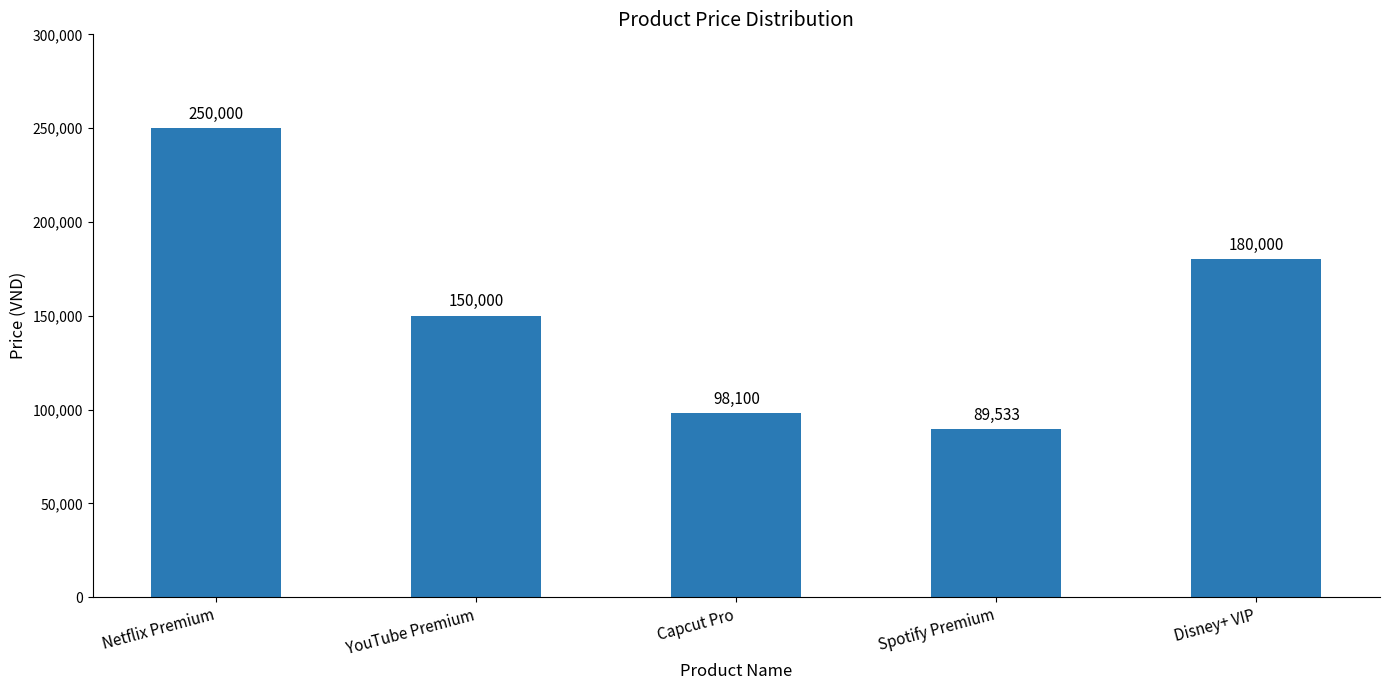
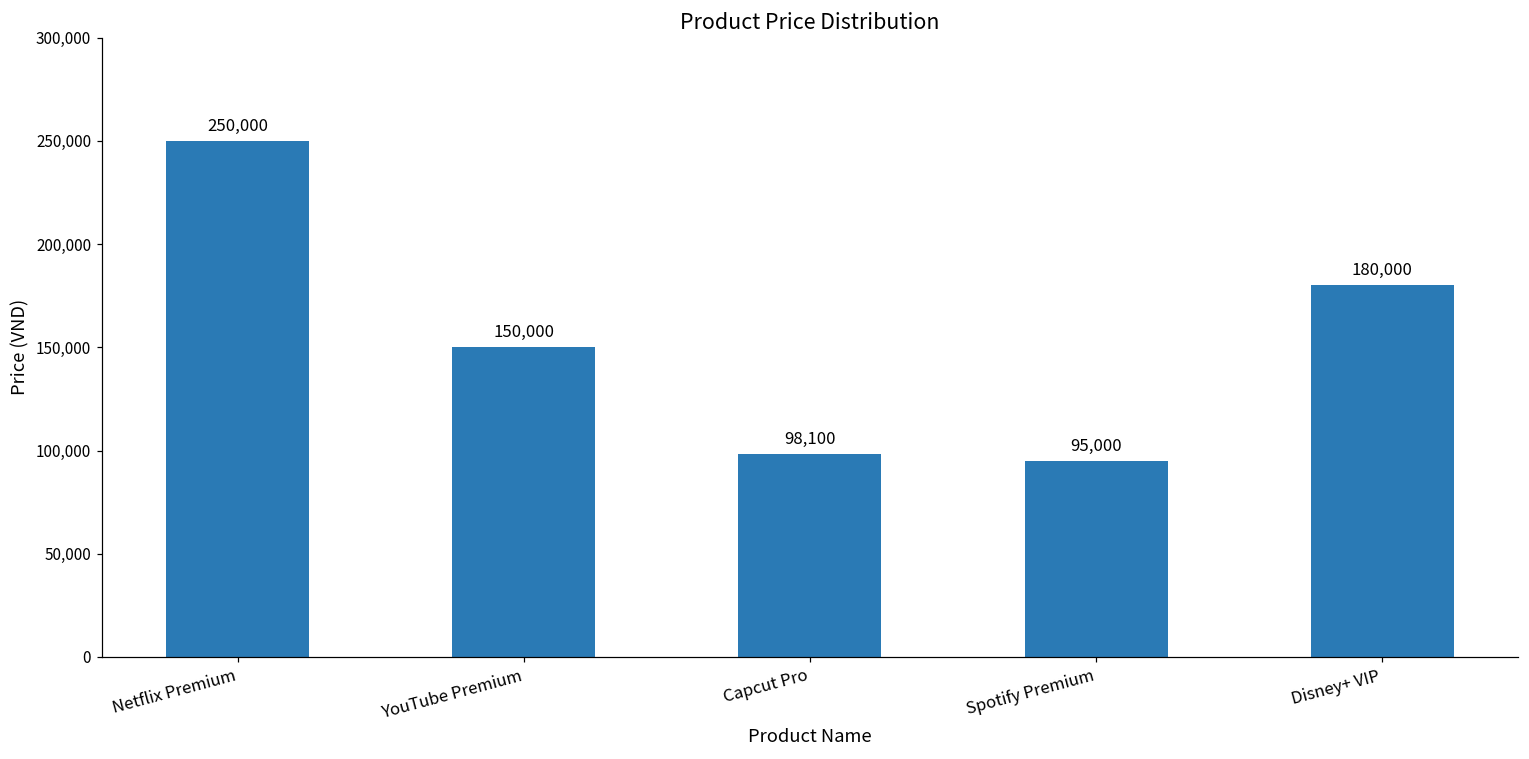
  {
    "Netflix Premium": "250,000",
    "YouTube Premium": "150,000",
    "Capcut Pro": "98,100",
-   "Spotify Premium": "89,533",
+   "Spotify Premium": "95,000",
    "Disney+ VIP": "180,000"
  }
